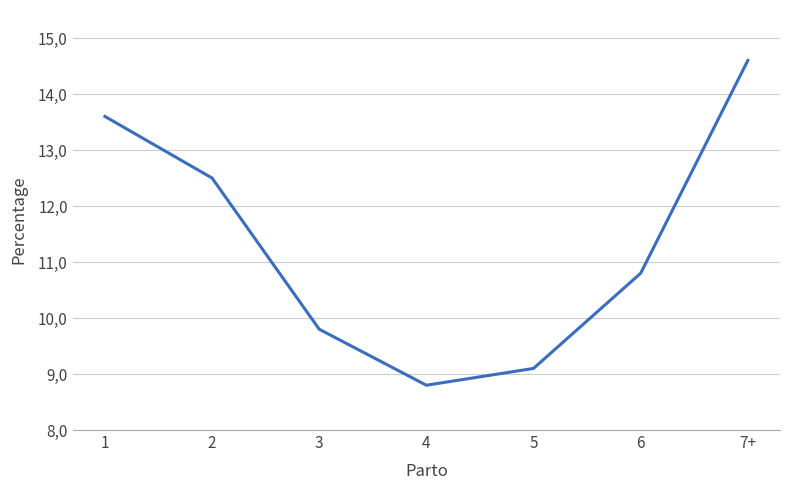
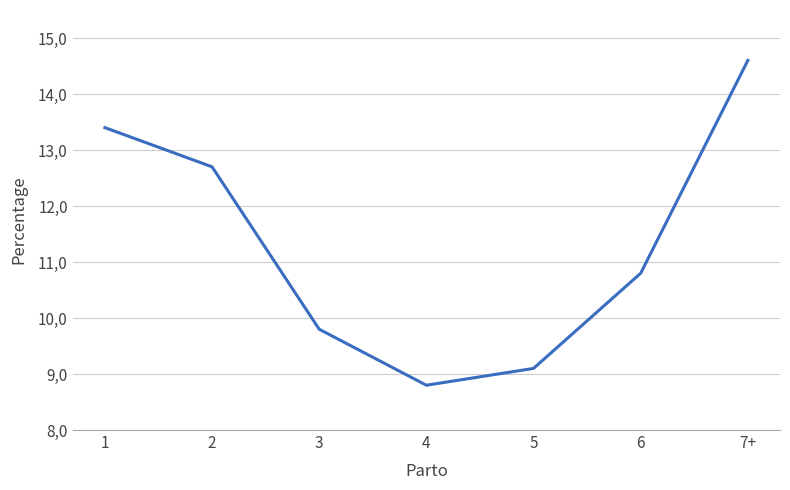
  {
-   "1": 136,
-   "2": 125,
+   "1": 134,
+   "2": 127,
    "3": 98,
    "4": 88,
    "5": 91,
    "6": 108,
    "7+": 146
  }
